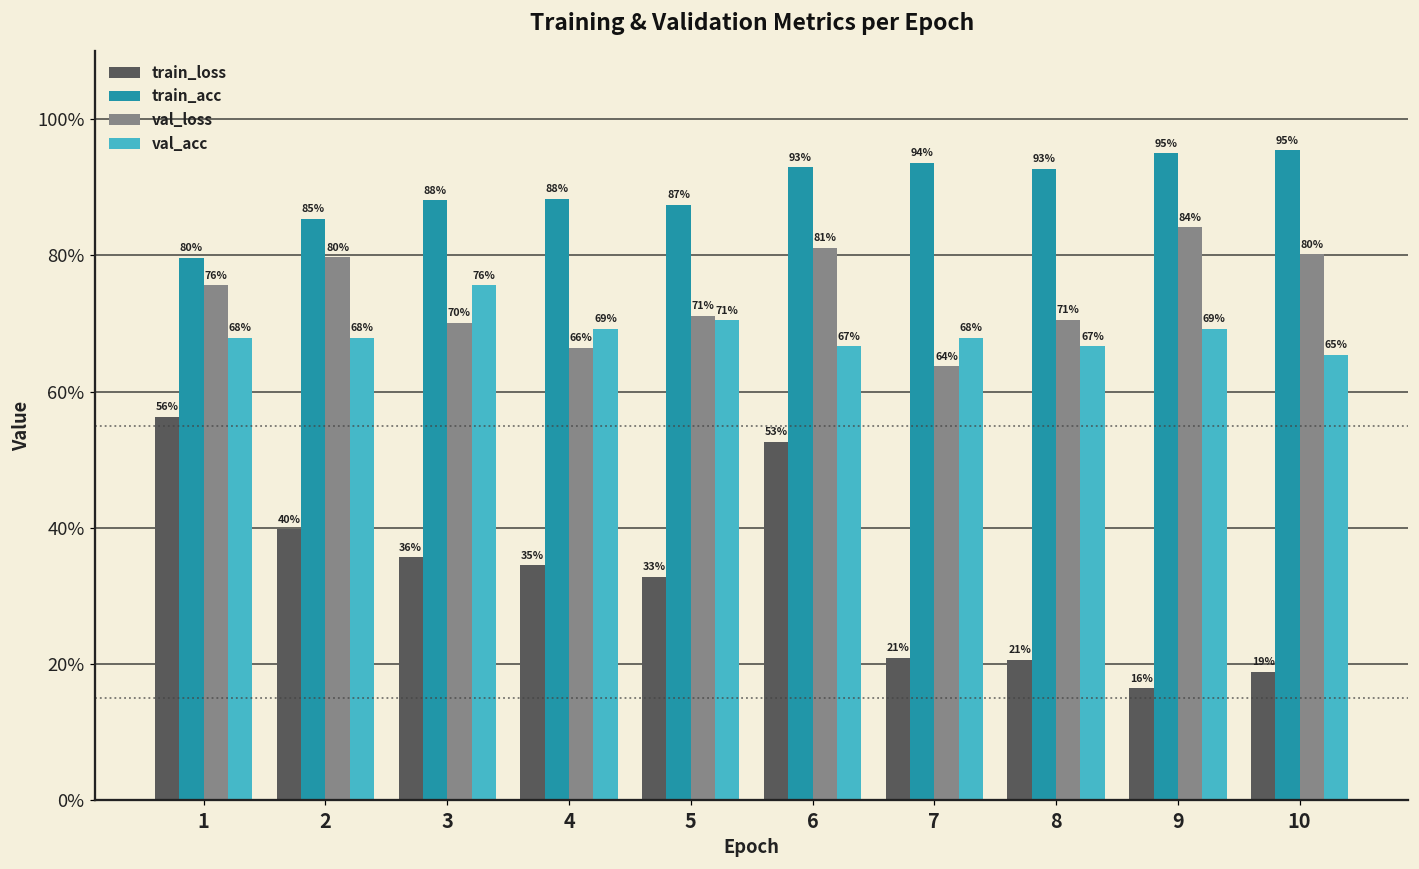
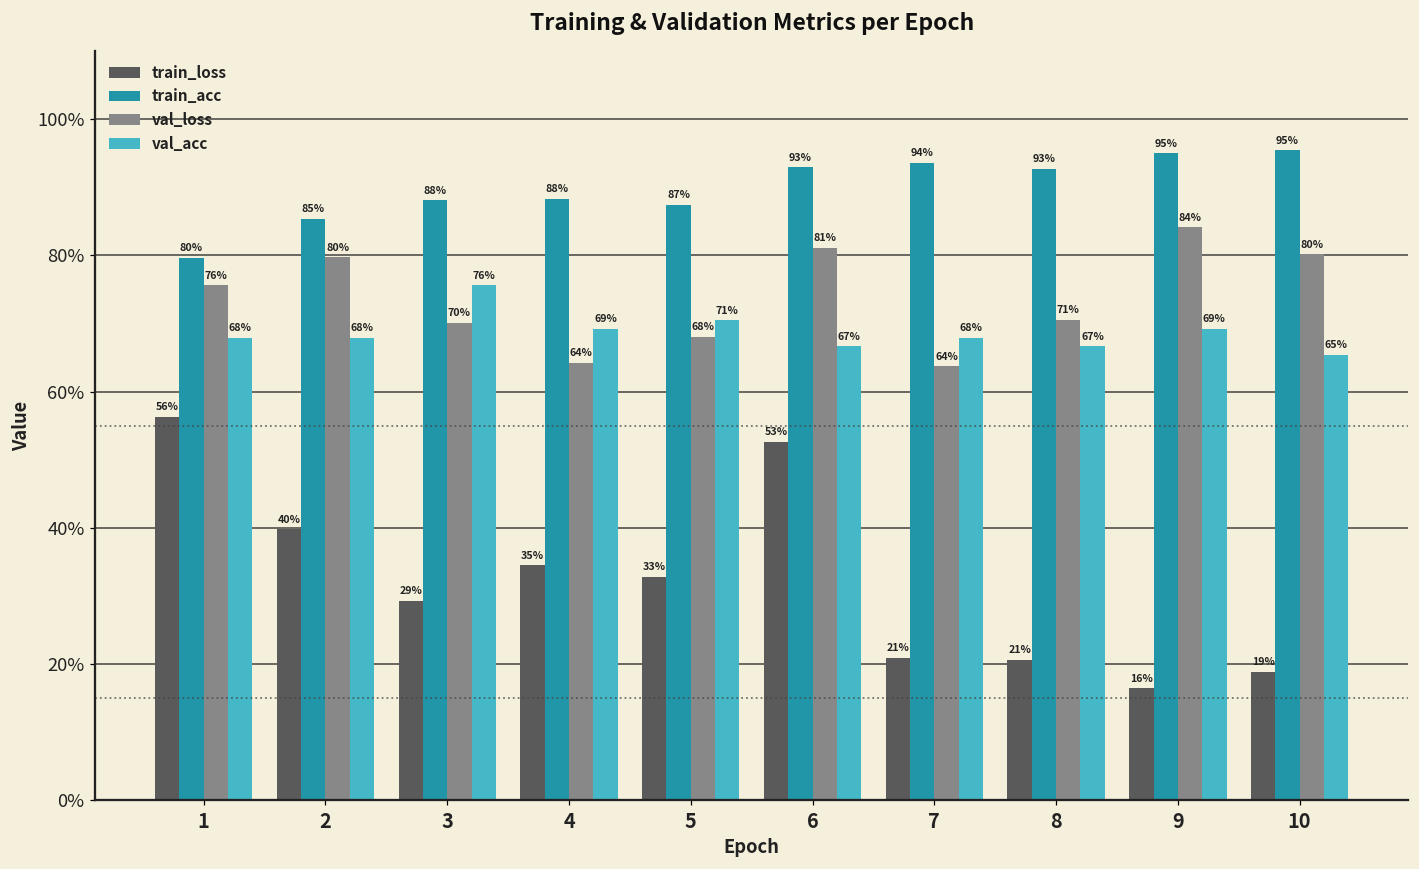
  {
    "train_loss": {
      "1": "56%",
      "2": "40%",
-     "3": "36%",
+     "3": "29%",
      "4": "35%",
      "5": "33%",
      "6": "53%",
      "7": "21%",
      "8": "21%",
      "9": "16%",
      "10": "19%"
    },
    "val_loss": {
      "1": "76%",
      "2": "80%",
      "3": "70%",
-     "4": "66%",
-     "5": "71%",
+     "4": "64%",
+     "5": "68%",
      "6": "81%",
      "7": "64%",
      "8": "71%",
      "9": "84%",
      "10": "80%"
    }
  }
